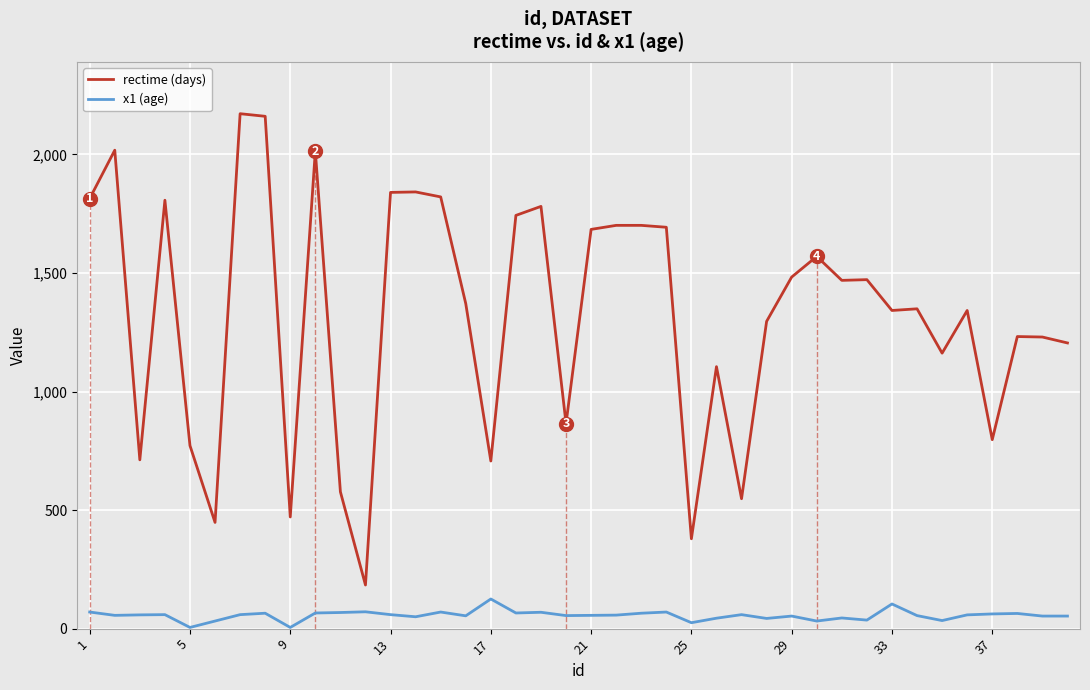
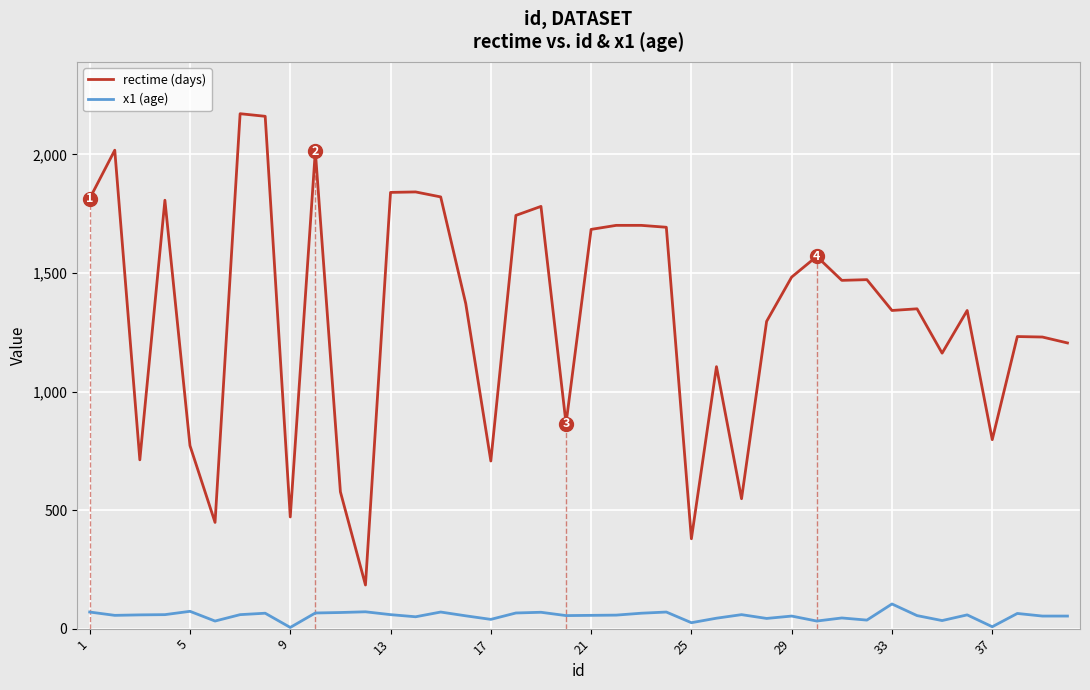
  {
    "x1 (age)": {
      "1": 70,
-     "5": 10,
+     "5": 70,
      "9": 10,
      "13": 60,
-     "17": 130,
+     "17": 40,
      "21": 60,
      "25": 30,
      "29": 50,
      "33": 100,
-     "37": 60
+     "37": 10
    }
  }
